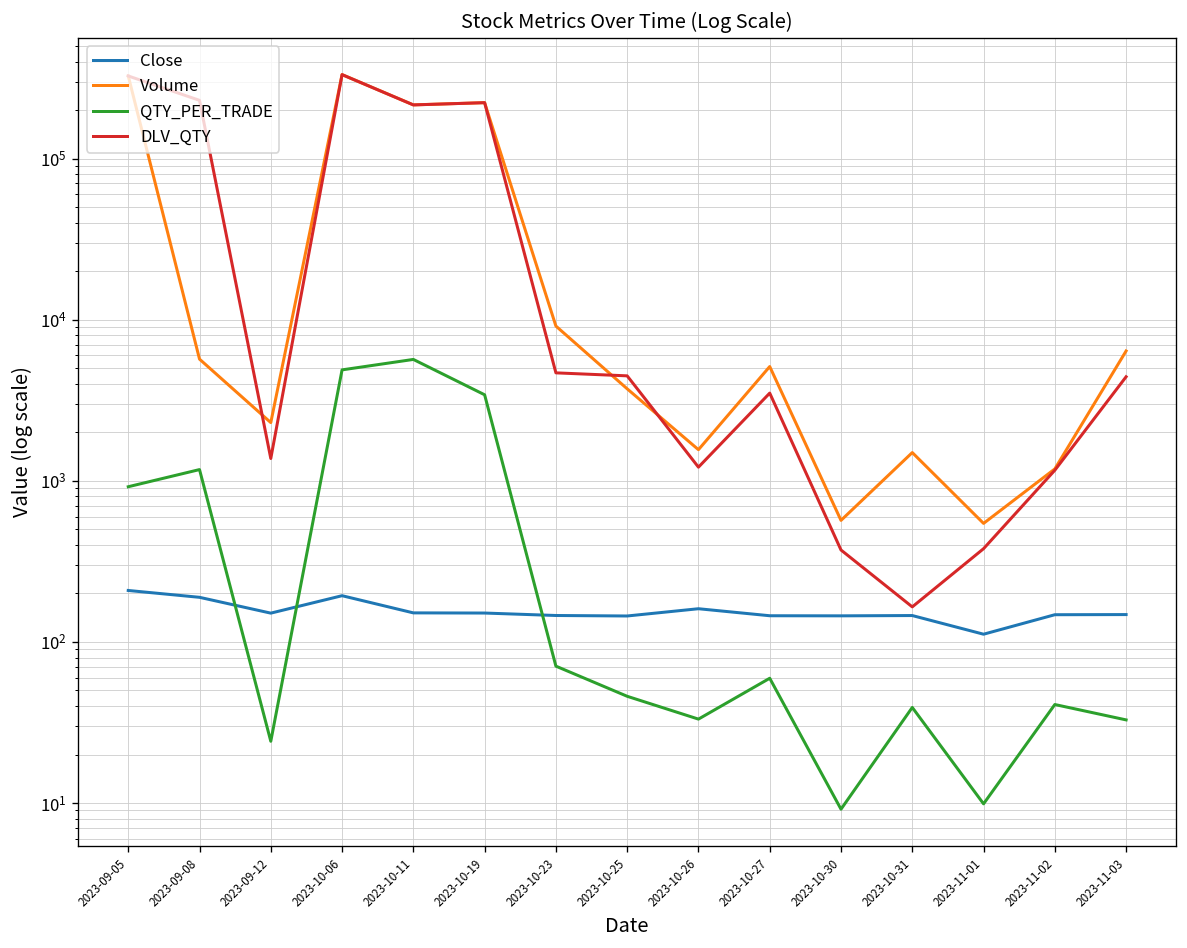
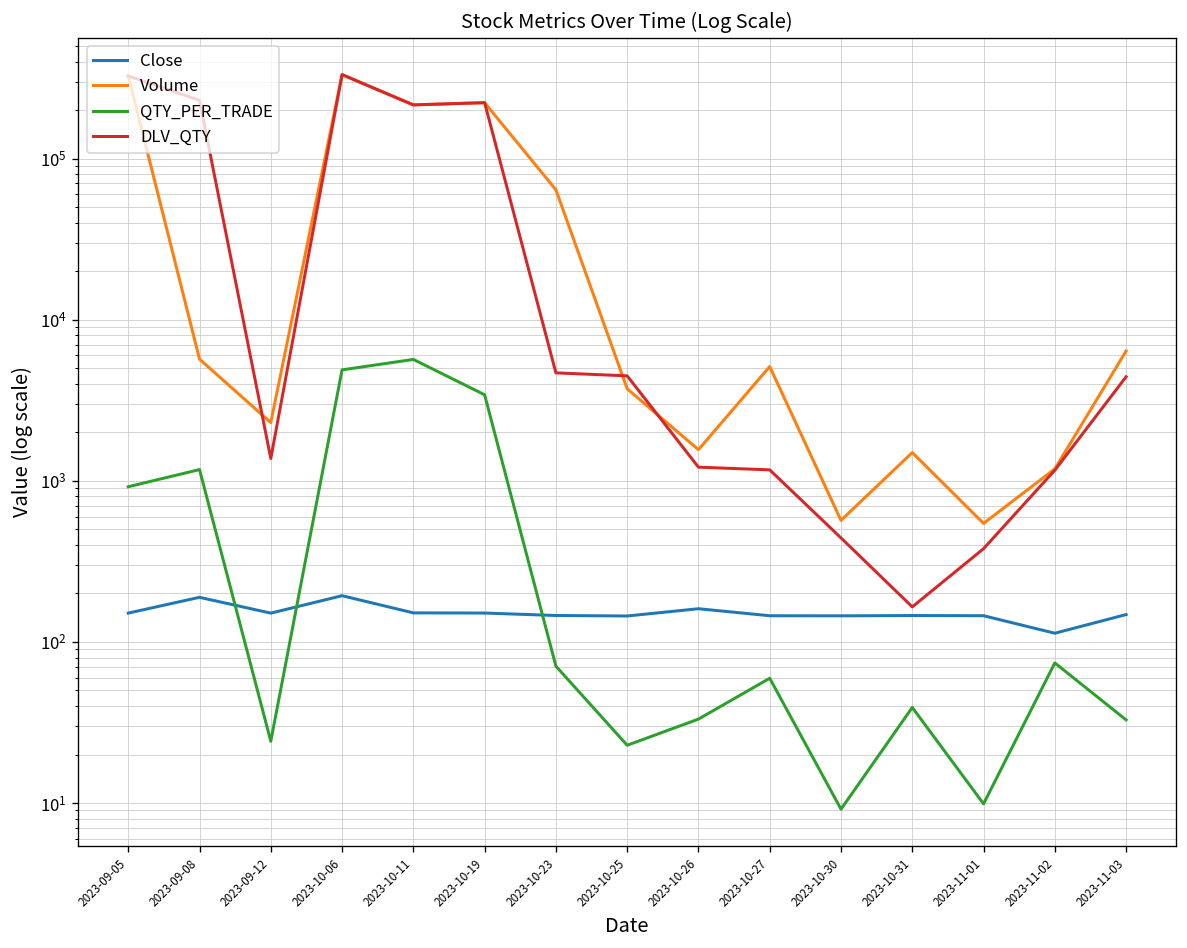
  {
    "Close": {
-     "2023-09-05": 210,
+     "2023-09-05": 150,
      "2023-09-08": 190,
      "2023-09-12": 150,
      "2023-10-06": 190,
      "2023-10-11": 150,
      "2023-10-19": 150,
      "2023-10-23": 150,
      "2023-10-25": 140,
      "2023-10-26": 160,
      "2023-10-27": 150,
      "2023-10-30": 150,
      "2023-10-31": 150,
-     "2023-11-01": 110,
-     "2023-11-02": 150,
+     "2023-11-01": 150,
+     "2023-11-02": 110,
      "2023-11-03": 150
    },
    "Volume": {
      "2023-09-08": 5700,
      "2023-09-12": 2300,
-     "2023-10-23": 9000,
+     "2023-10-23": 60000,
      "2023-10-25": 3700,
      "2023-10-26": 1600,
      "2023-10-27": 5100,
      "2023-10-30": 570,
      "2023-10-31": 1500,
      "2023-11-01": 540,
      "2023-11-03": 6000
    },
    "QTY_PER_TRADE": {
      "2023-09-05": 900,
      "2023-09-08": 1200,
      "2023-09-12": 24,
      "2023-10-06": 4900,
      "2023-10-11": 5700,
      "2023-10-19": 3400,
      "2023-10-23": 70,
-     "2023-10-25": 46,
+     "2023-10-25": 23,
      "2023-10-26": 33,
      "2023-10-27": 60,
      "2023-10-30": 9,
      "2023-10-31": 39,
      "2023-11-01": 10,
-     "2023-11-02": 41,
+     "2023-11-02": 70,
      "2023-11-03": 33
    },
    "DLV_QTY": {
      "2023-09-12": 1400,
      "2023-10-23": 4700,
      "2023-10-25": 4500,
      "2023-10-26": 1200,
-     "2023-10-27": 3500,
-     "2023-10-30": 370,
+     "2023-10-27": 1200,
+     "2023-10-30": 440,
      "2023-10-31": 170,
      "2023-11-01": 380,
      "2023-11-03": 4400
    }
  }
